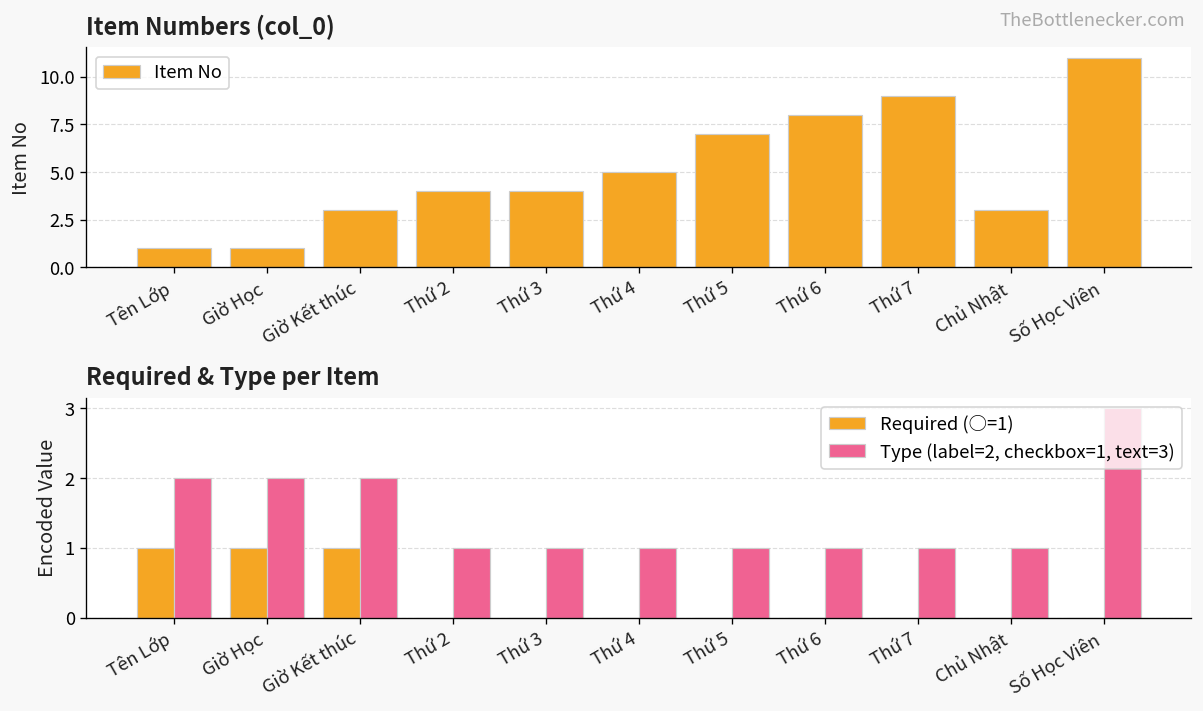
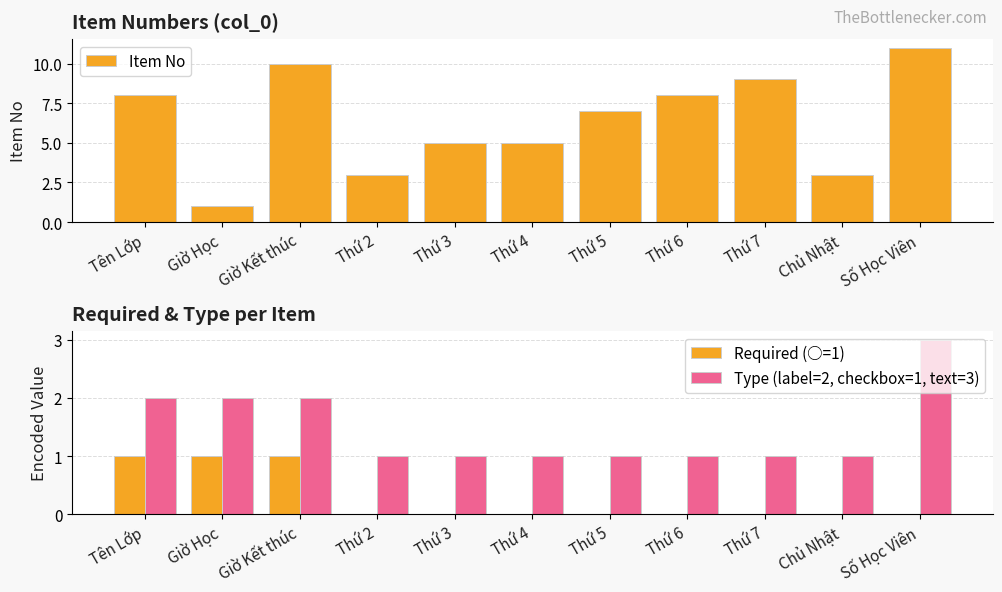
  {
    "Item Numbers (col_0)": {
-     "Tên Lớp": 1,
+     "Tên Lớp": 8,
      "Giờ Học": 1,
-     "Giờ Kết thúc": 3,
-     "Thứ 2": 4,
-     "Thứ 3": 4,
+     "Giờ Kết thúc": 10,
+     "Thứ 2": 3,
+     "Thứ 3": 5,
      "Thứ 4": 5,
      "Thứ 5": 7,
      "Thứ 6": 8,
      "Thứ 7": 9,
      "Chủ Nhật": 3,
      "Số Học Viên": 11
    },
    "Required & Type per Item": {
      "Required (○=1)": {
        "Tên Lớp": 1.0,
        "Giờ Học": 1.0,
        "Giờ Kết thúc": 1.0,
        "Thứ 2": 0.0,
        "Thứ 3": 0.0,
        "Thứ 4": 0.0,
        "Thứ 5": 0.0,
        "Thứ 6": 0.0,
        "Thứ 7": 0.0,
        "Chủ Nhật": 0.0,
        "Số Học Viên": 0.0
      },
      "Type (label=2, checkbox=1, text=3)": {
        "Tên Lớp": 2.0,
        "Giờ Học": 2.0,
        "Giờ Kết thúc": 2.0,
        "Thứ 2": 1.0,
        "Thứ 3": 1.0,
        "Thứ 4": 1.0,
        "Thứ 5": 1.0,
        "Thứ 6": 1.0,
        "Thứ 7": 1.0,
        "Chủ Nhật": 1.0
      }
    }
  }
